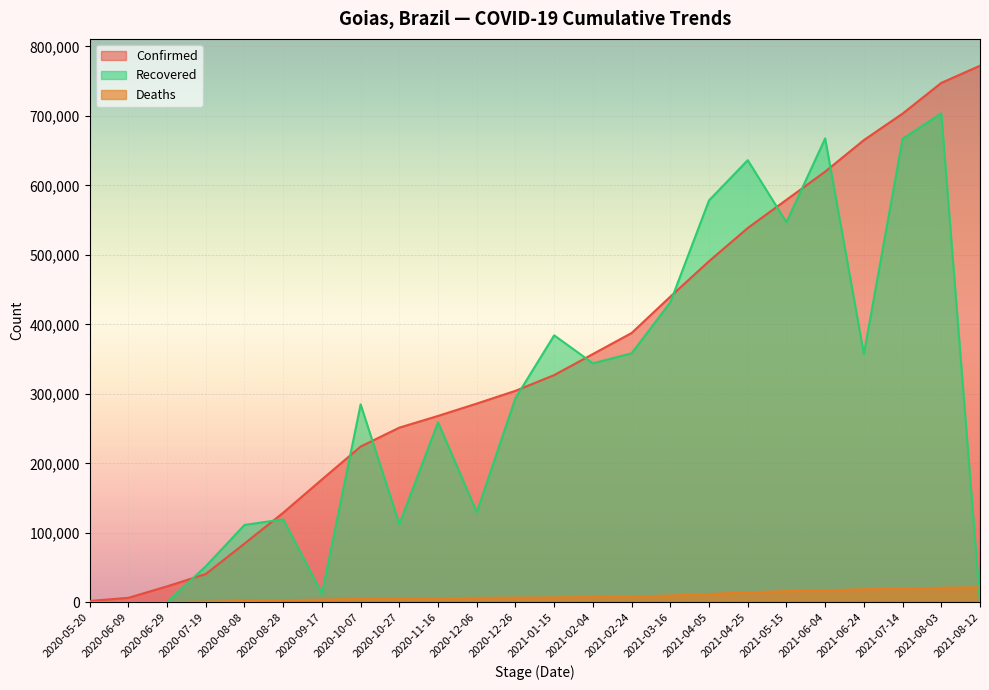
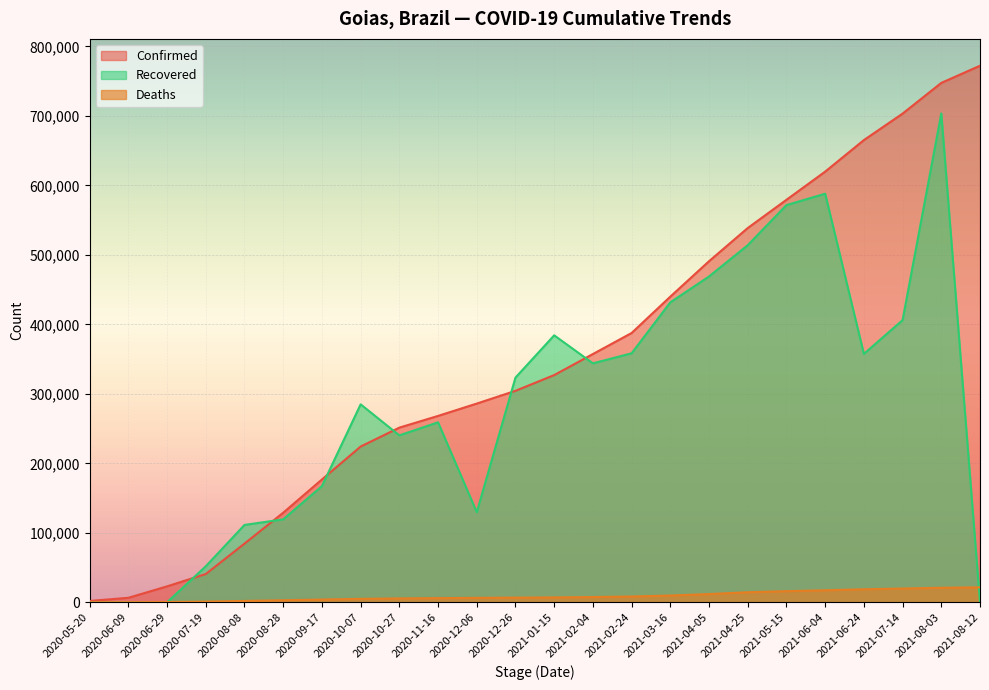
  {
    "Recovered": {
      "2020-07-19": "50,000",
      "2020-08-08": "110,000",
      "2020-08-28": "120,000",
-     "2020-09-17": "10,000",
+     "2020-09-17": "170,000",
      "2020-10-07": "280,000",
-     "2020-10-27": "110,000",
+     "2020-10-27": "240,000",
      "2020-11-16": "260,000",
      "2020-12-06": "130,000",
-     "2020-12-26": "290,000",
+     "2020-12-26": "320,000",
      "2021-01-15": "380,000",
      "2021-02-04": "340,000",
      "2021-02-24": "360,000",
      "2021-03-16": "430,000",
-     "2021-04-05": "580,000",
-     "2021-04-25": "640,000",
-     "2021-05-15": "550,000",
-     "2021-06-04": "670,000",
+     "2021-04-05": "470,000",
+     "2021-04-25": "510,000",
+     "2021-05-15": "570,000",
+     "2021-06-04": "590,000",
      "2021-06-24": "360,000",
-     "2021-07-14": "670,000",
+     "2021-07-14": "410,000",
      "2021-08-03": "700,000",
      "2021-08-12": "0"
    }
  }
